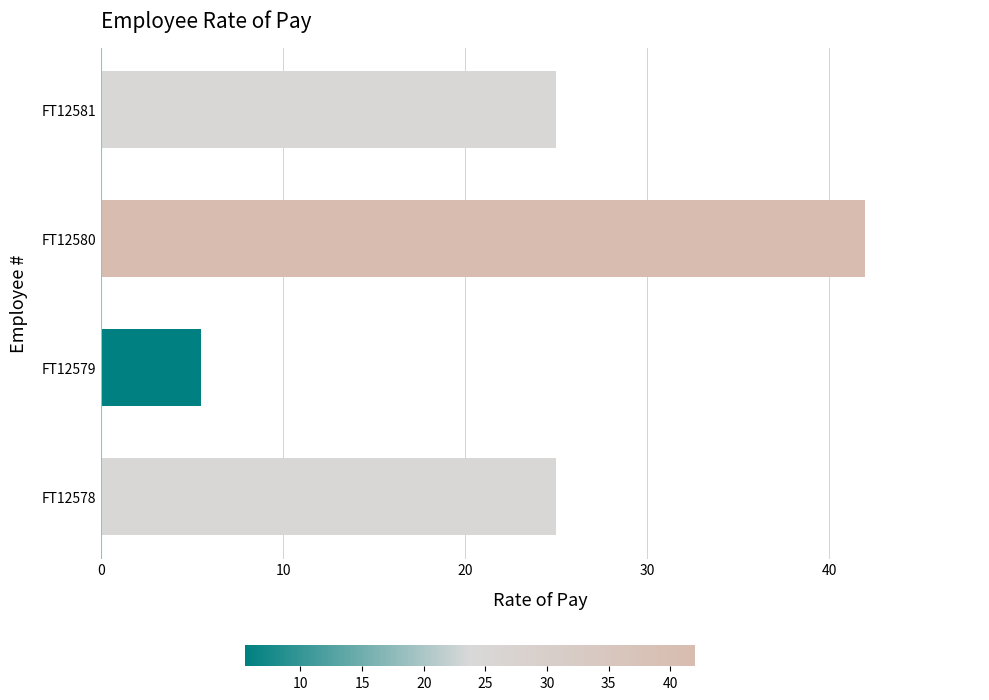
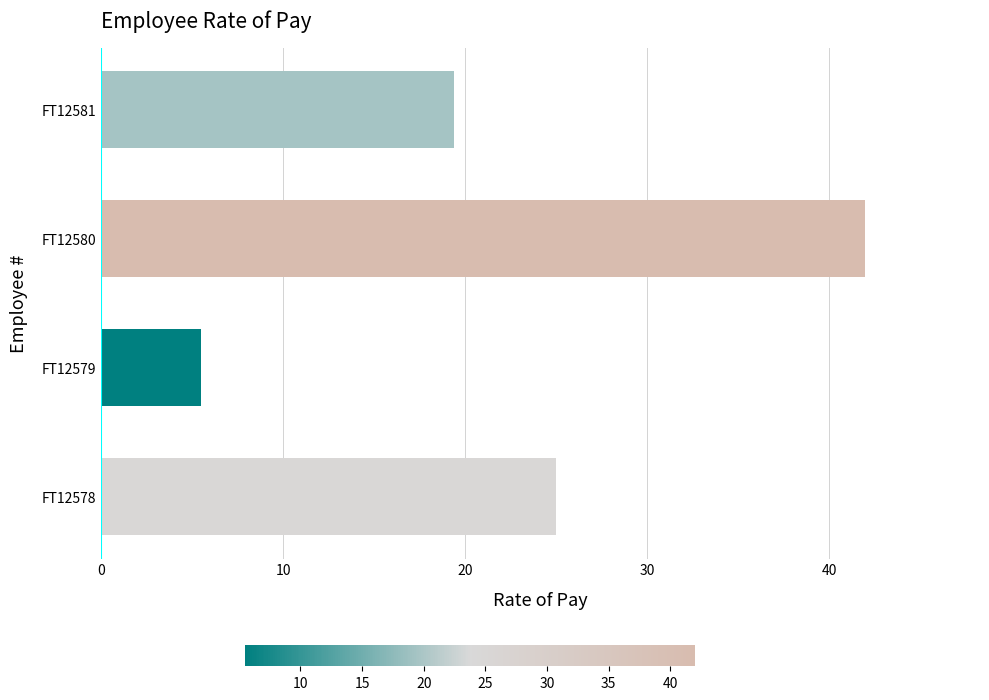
  {
-   "FT12581": 25.0,
+   "FT12581": 19.4,
    "FT12580": 42.0,
    "FT12579": 5.5,
    "FT12578": 25.0
  }
